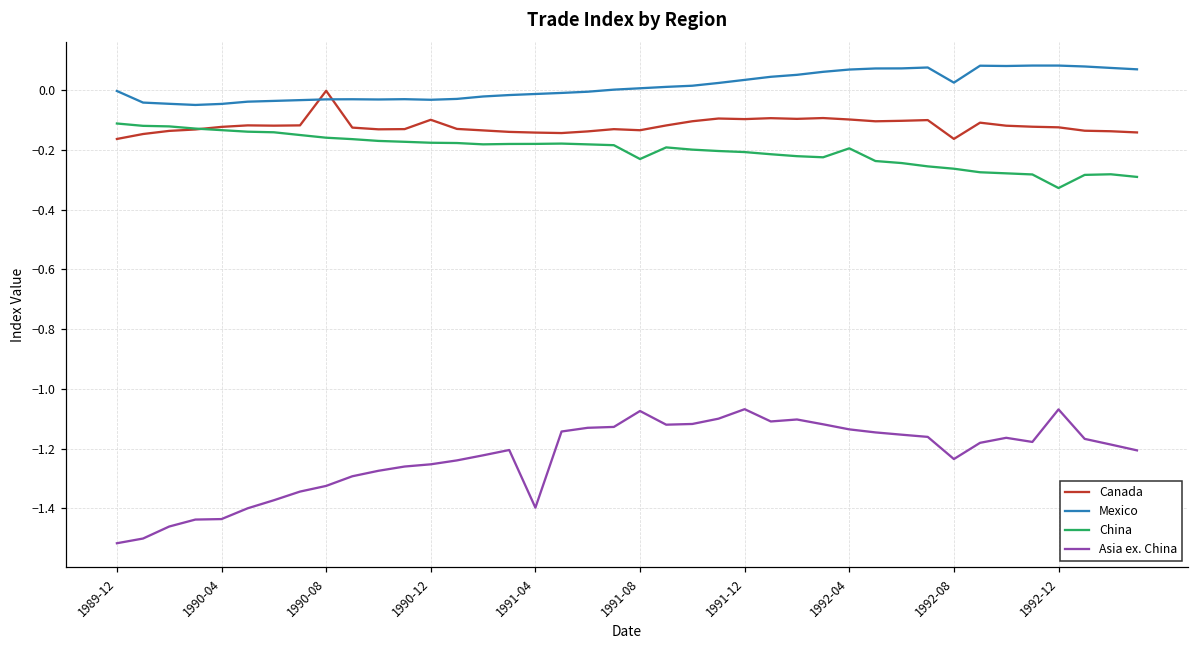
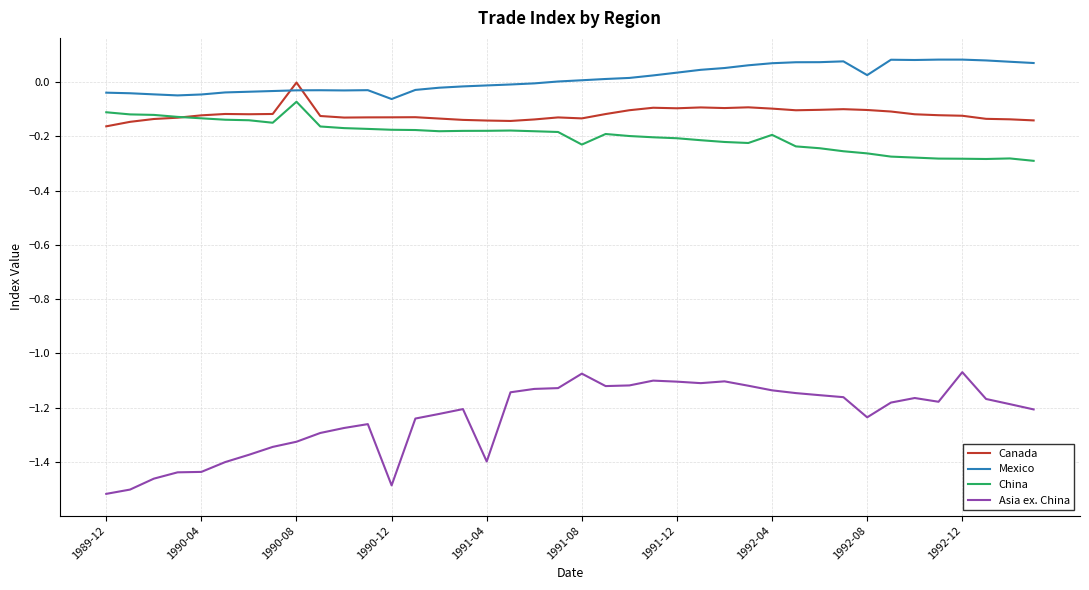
  {
    "Canada": {
      "1989-12": -0.16,
      "1990-04": -0.12,
      "1990-08": 0.00,
-     "1990-12": -0.10,
+     "1990-12": -0.13,
      "1991-04": -0.14,
      "1991-08": -0.13,
      "1991-12": -0.10,
      "1992-04": -0.10,
-     "1992-08": -0.16,
+     "1992-08": -0.10,
      "1992-12": -0.12
    },
    "Mexico": {
-     "1989-12": 0.00,
+     "1989-12": -0.04,
      "1990-04": -0.05,
      "1990-08": -0.03,
-     "1990-12": -0.03,
+     "1990-12": -0.06,
      "1991-04": -0.01,
      "1991-08": 0.01,
      "1991-12": 0.04,
      "1992-04": 0.07,
      "1992-08": 0.03,
      "1992-12": 0.08
    },
    "China": {
      "1989-12": -0.11,
      "1990-04": -0.13,
-     "1990-08": -0.16,
+     "1990-08": -0.07,
      "1990-12": -0.18,
      "1991-04": -0.18,
      "1991-08": -0.23,
      "1991-12": -0.21,
      "1992-04": -0.19,
      "1992-08": -0.26,
-     "1992-12": -0.33
+     "1992-12": -0.28
    },
    "Asia ex. China": {
      "1989-12": -1.52,
      "1990-04": -1.44,
      "1990-08": -1.33,
-     "1990-12": -1.25,
+     "1990-12": -1.49,
      "1991-04": -1.40,
      "1991-08": -1.07,
-     "1991-12": -1.07,
+     "1991-12": -1.10,
      "1992-04": -1.14,
      "1992-08": -1.24,
      "1992-12": -1.07
    }
  }
